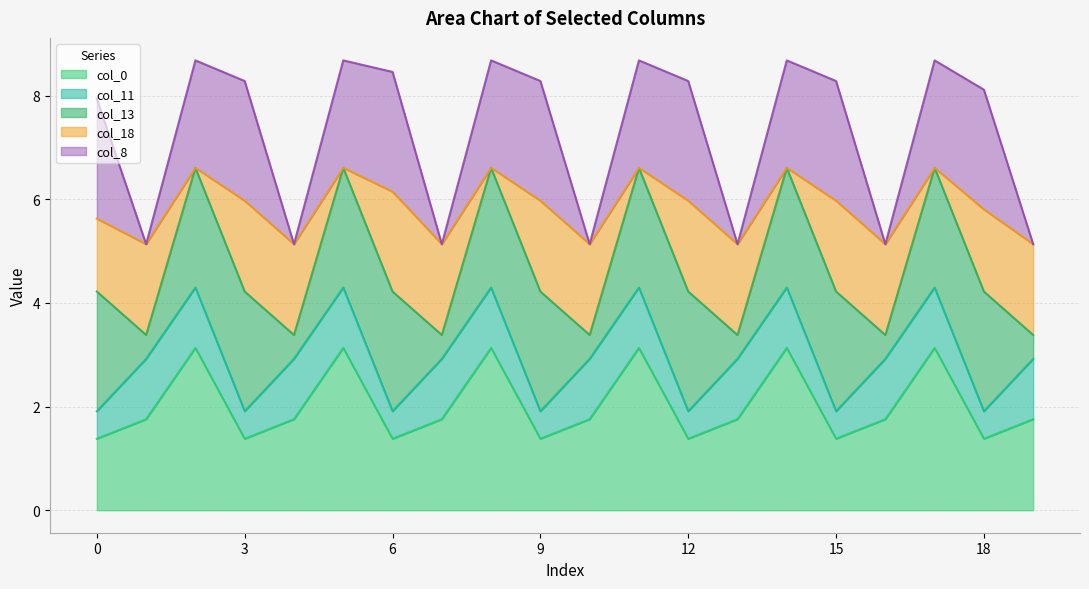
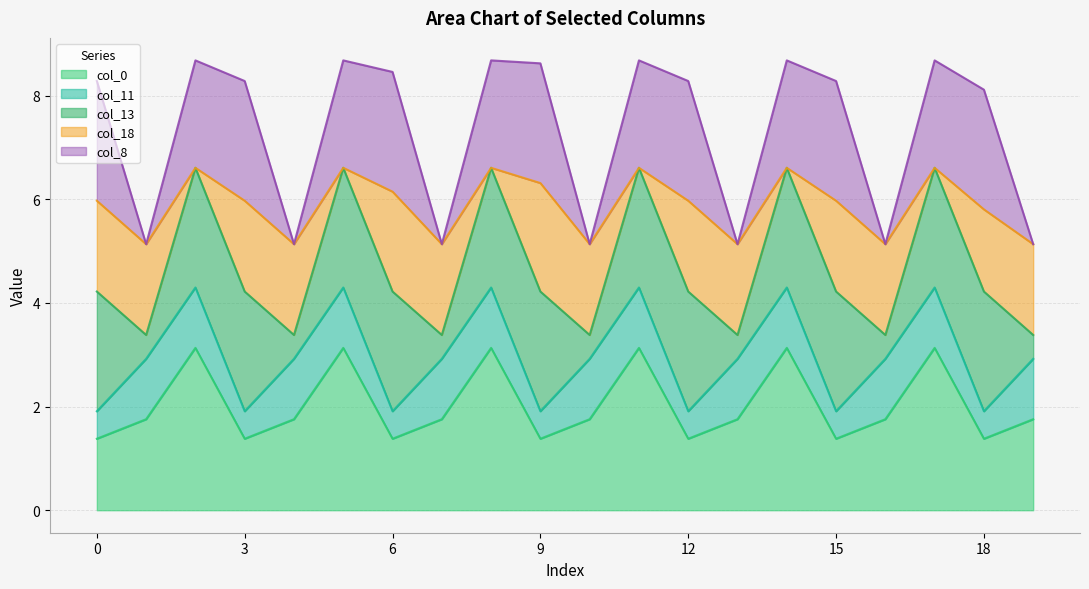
  {
    "col_18": {
-     "0": 1.4,
+     "0": 1.8,
      "3": 1.8,
      "6": 1.9,
-     "9": 1.8,
+     "9": 2.1,
      "12": 1.8,
      "15": 1.8,
      "18": 1.6
    },
    "col_8": {
      "3": 2.3,
      "6": 2.3,
      "9": 2.3,
      "12": 2.3,
      "15": 2.3,
      "18": 2.3
    }
  }
